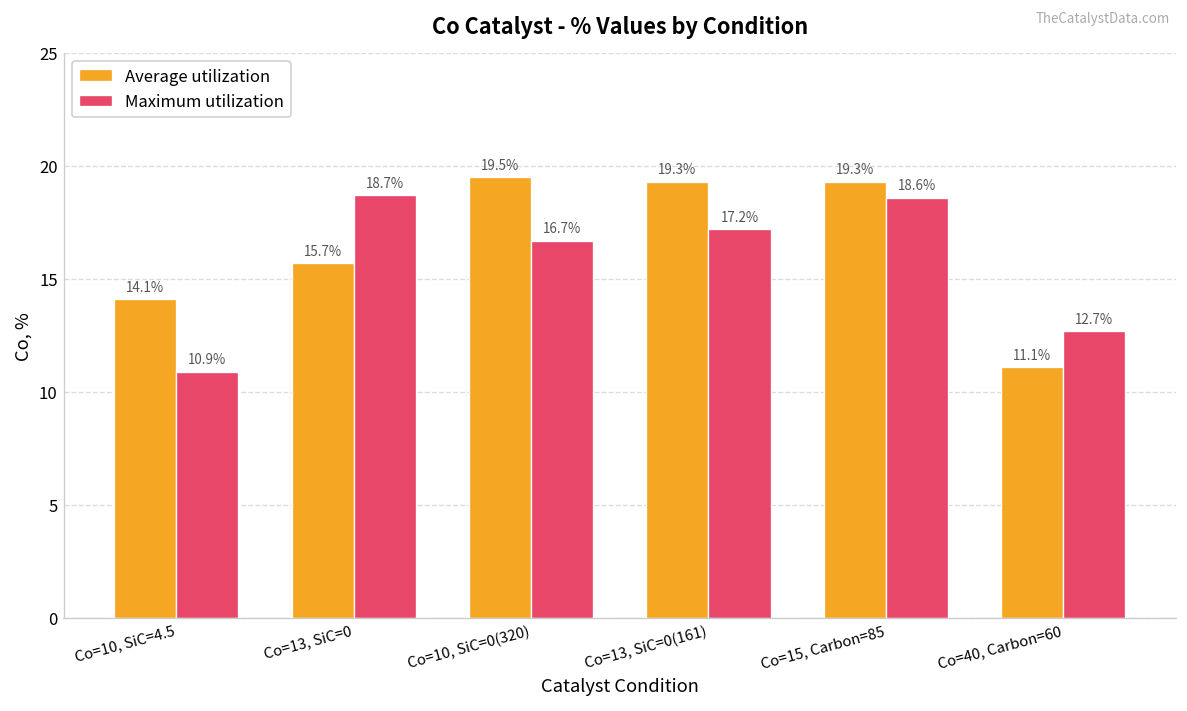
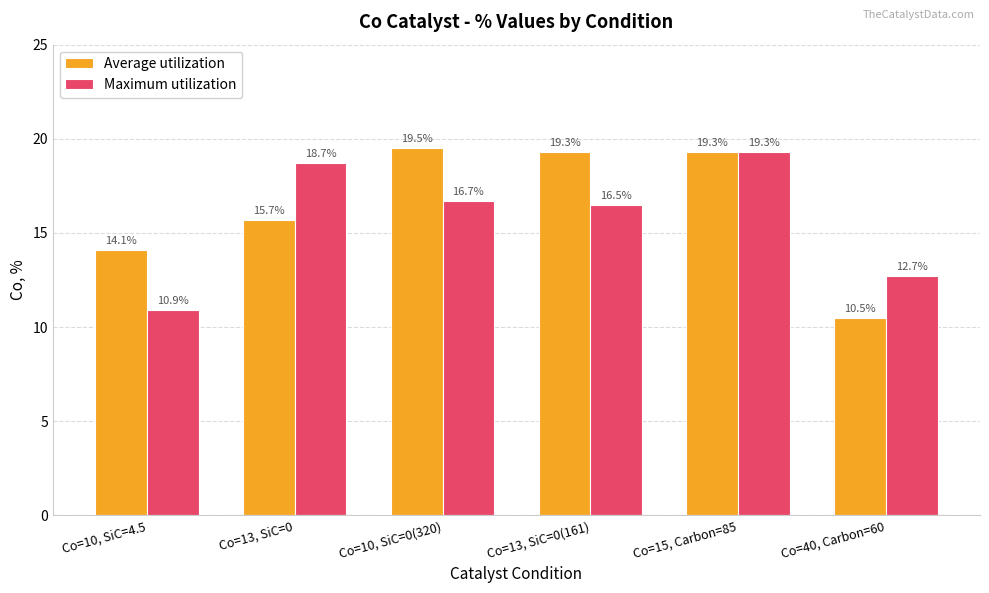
  {
    "Average utilization": {
      "Co=10, SiC=4.5": "14.1%",
      "Co=13, SiC=0": "15.7%",
      "Co=10, SiC=0(320)": "19.5%",
      "Co=13, SiC=0(161)": "19.3%",
      "Co=15, Carbon=85": "19.3%",
-     "Co=40, Carbon=60": "11.1%"
+     "Co=40, Carbon=60": "10.5%"
    },
    "Maximum utilization": {
      "Co=10, SiC=4.5": "10.9%",
      "Co=13, SiC=0": "18.7%",
      "Co=10, SiC=0(320)": "16.7%",
-     "Co=13, SiC=0(161)": "17.2%",
-     "Co=15, Carbon=85": "18.6%",
+     "Co=13, SiC=0(161)": "16.5%",
+     "Co=15, Carbon=85": "19.3%",
      "Co=40, Carbon=60": "12.7%"
    }
  }
